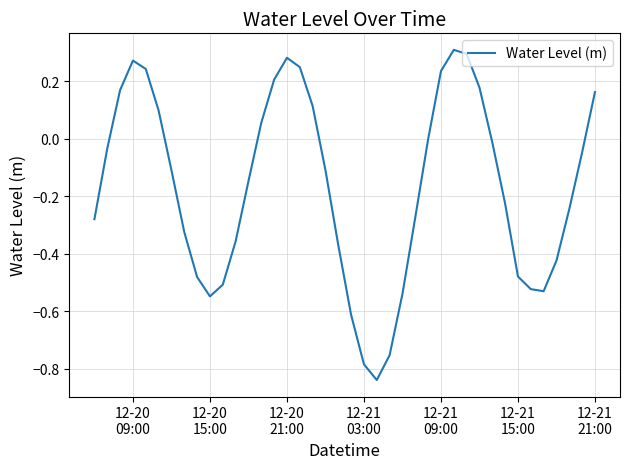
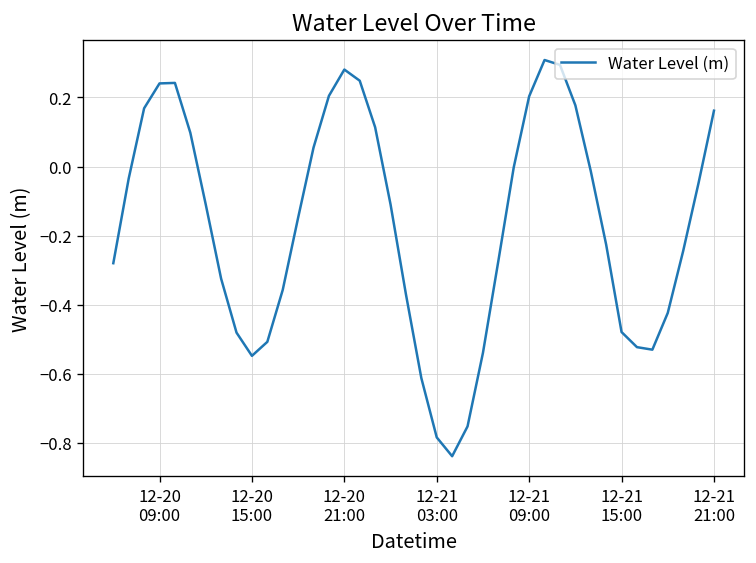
  {
-   "12-20 09:00": 0.27,
+   "12-20 09:00": 0.24,
    "12-20 15:00": -0.55,
    "12-20 21:00": 0.28,
    "12-21 03:00": -0.78,
-   "12-21 09:00": 0.23,
+   "12-21 09:00": 0.20,
    "12-21 15:00": -0.48,
    "12-21 21:00": 0.16
  }
